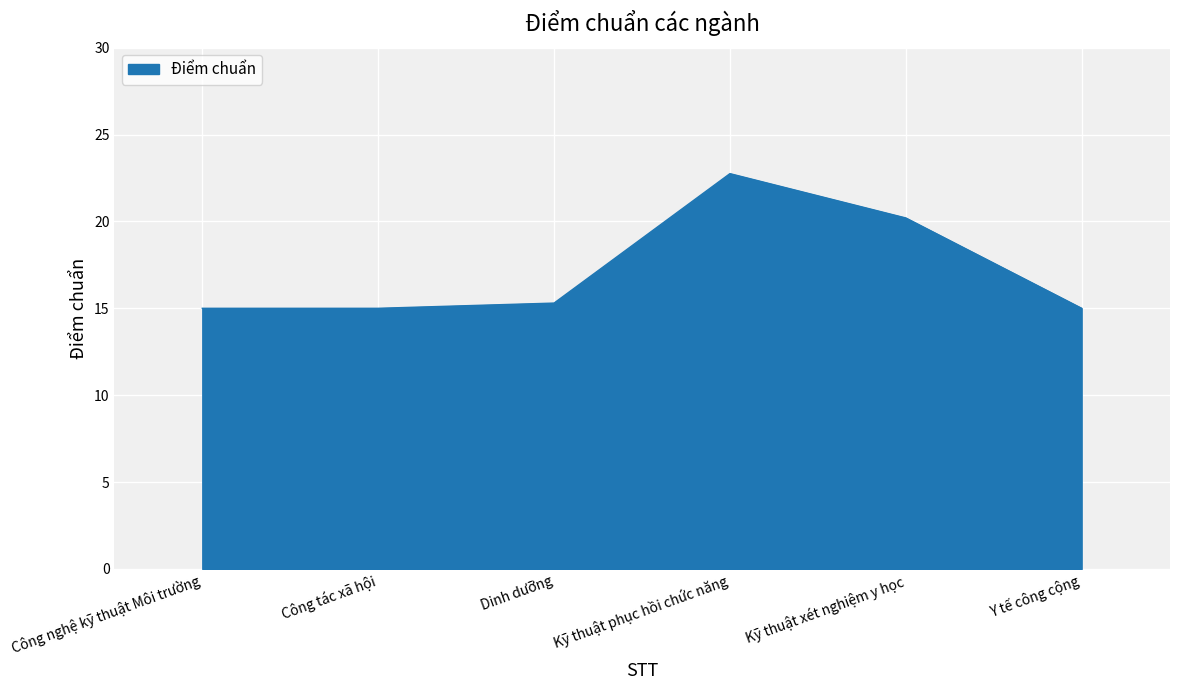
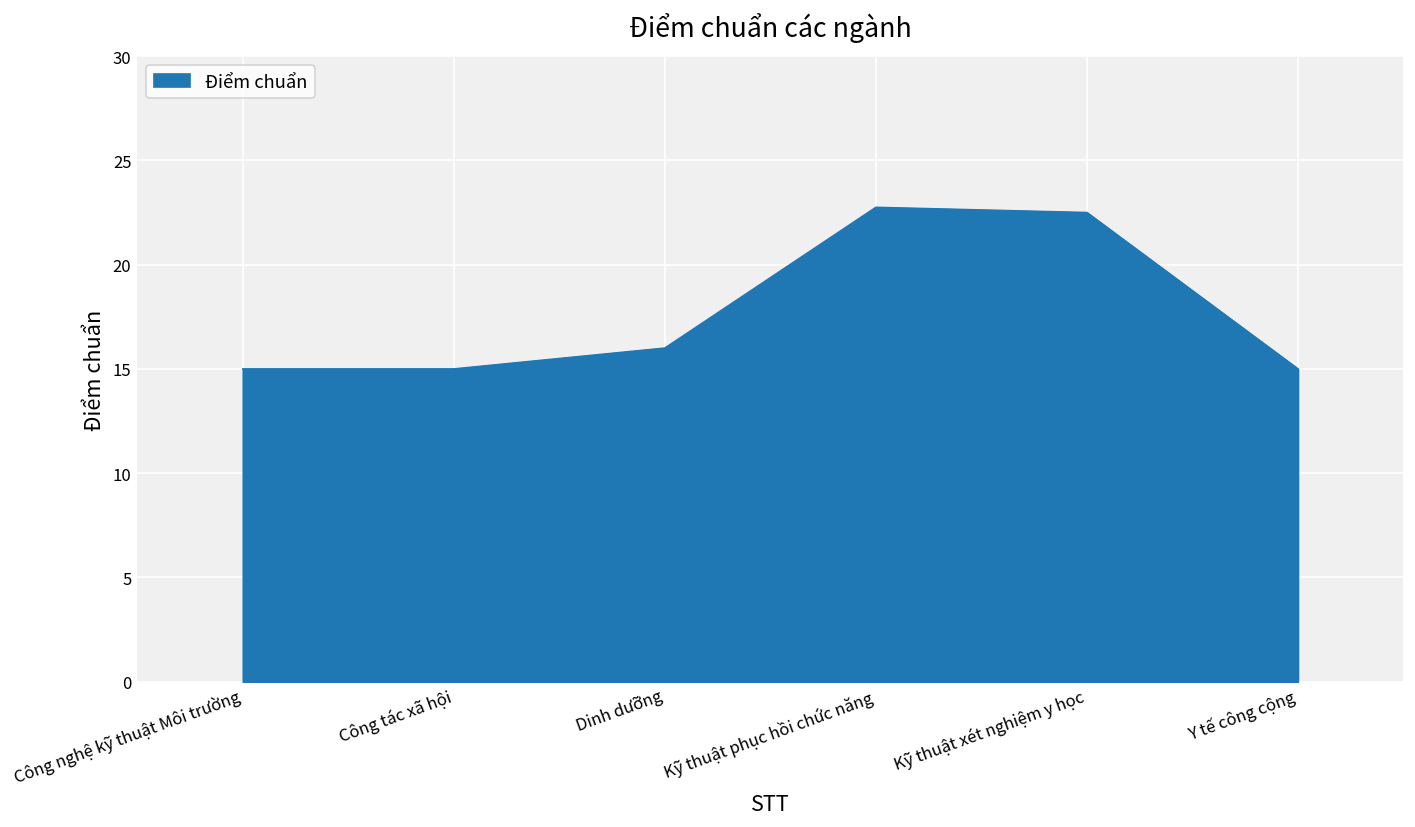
  {
    "Công nghệ kỹ thuật Môi trường": 15.0,
    "Công tác xã hội": 15.0,
-   "Dinh dưỡng": 15.3,
+   "Dinh dưỡng": 16.0,
    "Kỹ thuật phục hồi chức năng": 22.8,
-   "Kỹ thuật xét nghiệm y học": 20.2,
+   "Kỹ thuật xét nghiệm y học": 22.5,
    "Y tế công cộng": 15.0
  }
